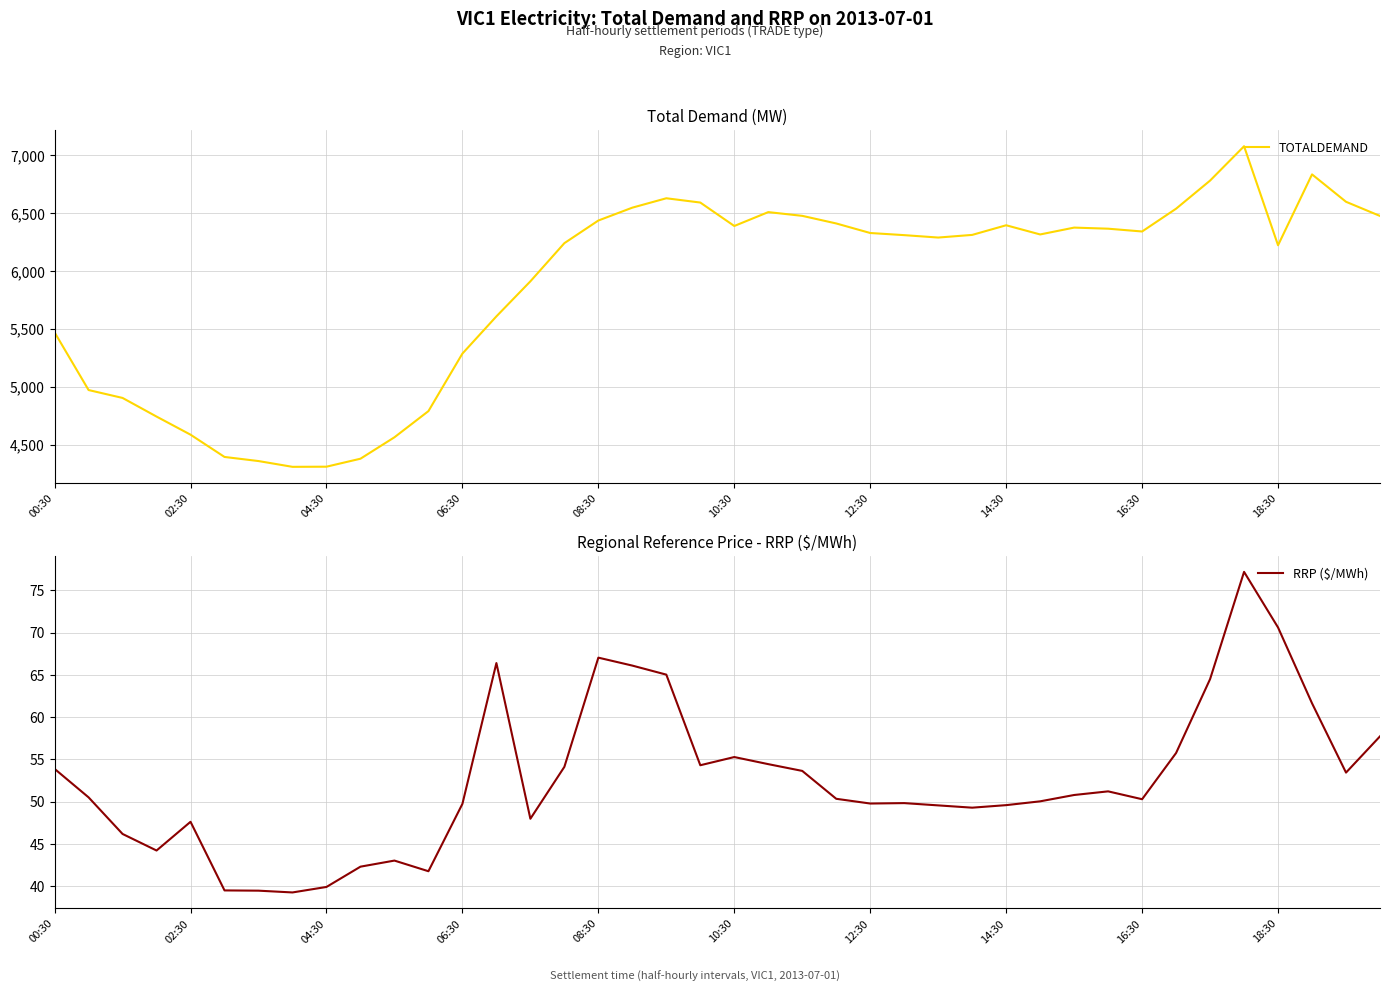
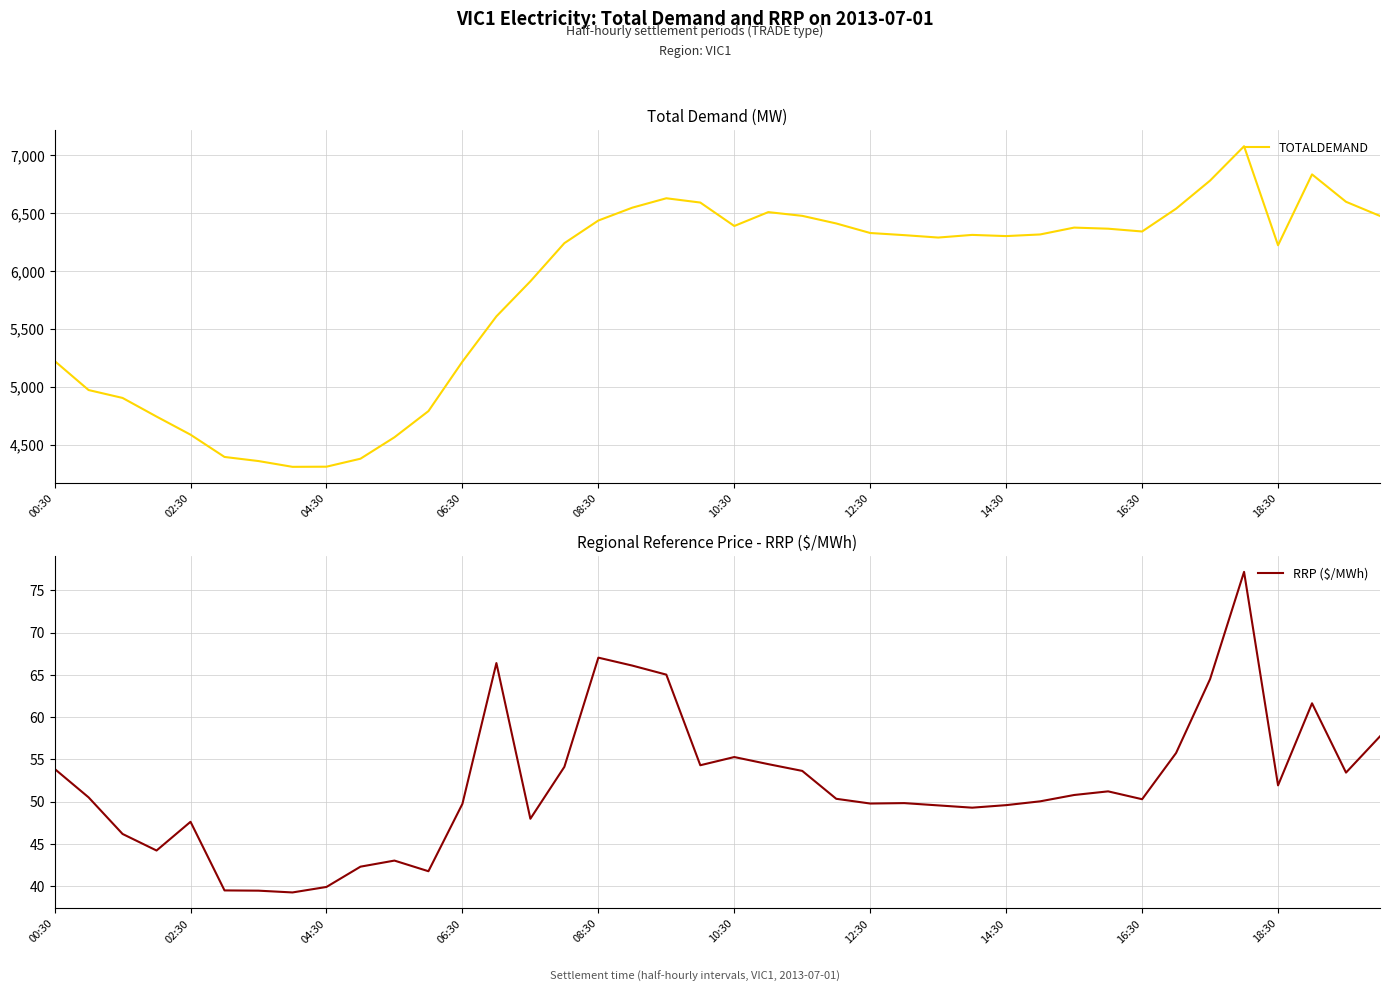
  {
    "Total Demand (MW)": {
-     "00:30": "5,470",
+     "00:30": "5,230",
      "02:30": "4,590",
      "04:30": "4,310",
-     "06:30": "5,290",
+     "06:30": "5,220",
      "08:30": "6,440",
      "10:30": "6,390",
      "12:30": "6,330",
-     "14:30": "6,400",
+     "14:30": "6,300",
      "16:30": "6,340",
      "18:30": "6,220"
    },
    "Regional Reference Price - RRP ($/MWh)": {
      "00:30": "54",
      "02:30": "48",
      "04:30": "40",
      "06:30": "50",
      "08:30": "67",
      "10:30": "55",
      "12:30": "50",
      "14:30": "50",
      "16:30": "50",
-     "18:30": "71"
+     "18:30": "52"
    }
  }
